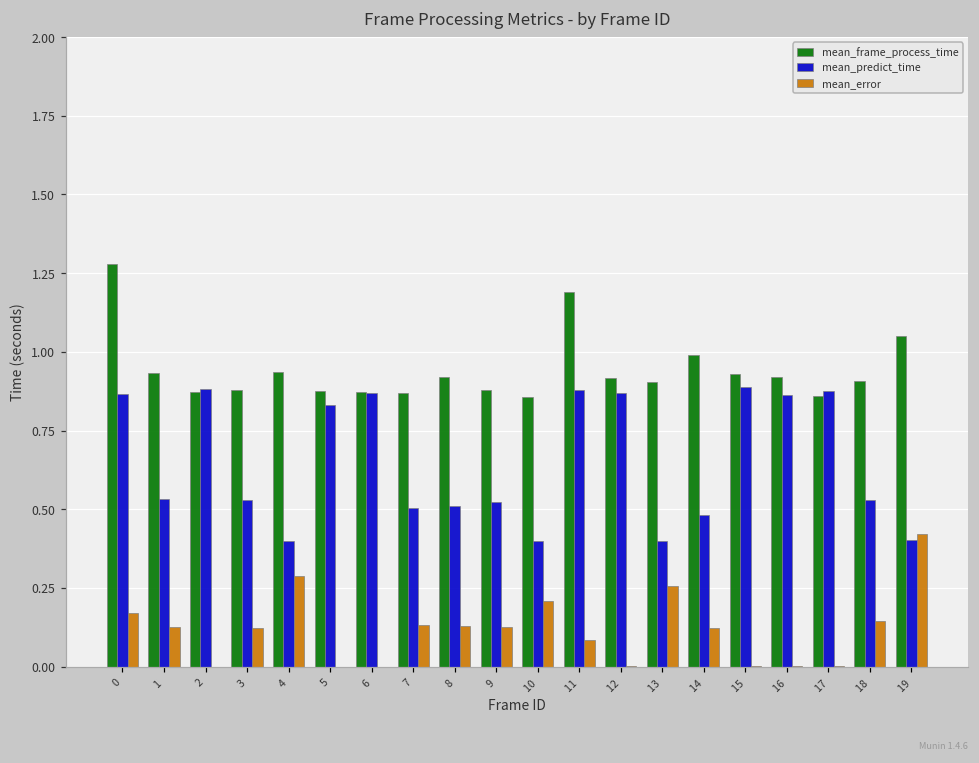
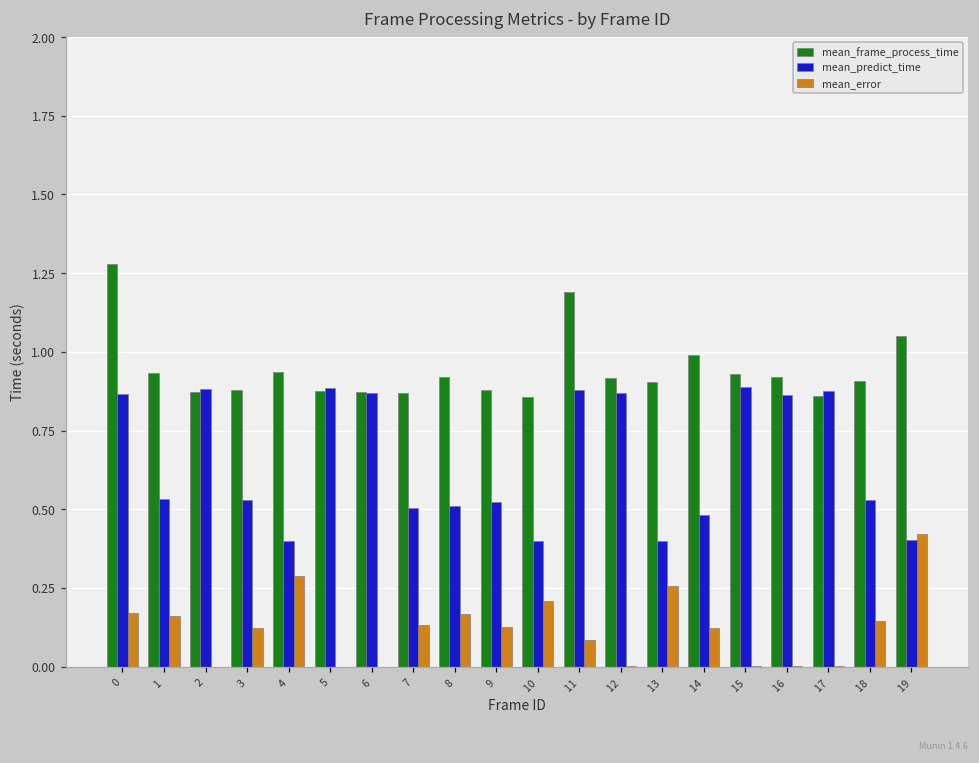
  {
    "mean_frame_process_time": {
      "0": 1.28,
      "1": 0.93,
      "2": 0.87,
      "3": 0.88,
      "4": 0.93,
      "5": 0.87,
      "6": 0.87,
      "7": 0.87,
      "8": 0.92,
      "9": 0.88,
      "10": 0.86,
      "11": 1.19,
      "12": 0.92,
      "13": 0.90,
      "14": 0.99,
      "15": 0.93,
      "16": 0.92,
      "17": 0.86,
      "18": 0.91,
      "19": 1.05
    },
    "mean_predict_time": {
      "0": 0.86,
      "1": 0.53,
      "2": 0.88,
      "3": 0.53,
      "4": 0.40,
-     "5": 0.83,
+     "5": 0.89,
      "6": 0.87,
      "7": 0.50,
      "8": 0.51,
      "9": 0.52,
      "10": 0.40,
      "11": 0.88,
      "12": 0.87,
      "13": 0.40,
      "14": 0.48,
      "15": 0.89,
      "16": 0.86,
      "17": 0.88,
      "18": 0.53,
      "19": 0.40
    },
    "mean_error": {
      "0": 0.17,
-     "1": 0.12,
+     "1": 0.16,
      "3": 0.12,
      "4": 0.29,
      "7": 0.13,
-     "8": 0.13,
+     "8": 0.17,
      "9": 0.13,
      "10": 0.21,
      "11": 0.08,
      "13": 0.26,
      "14": 0.12,
      "18": 0.14,
      "19": 0.42
    }
  }
